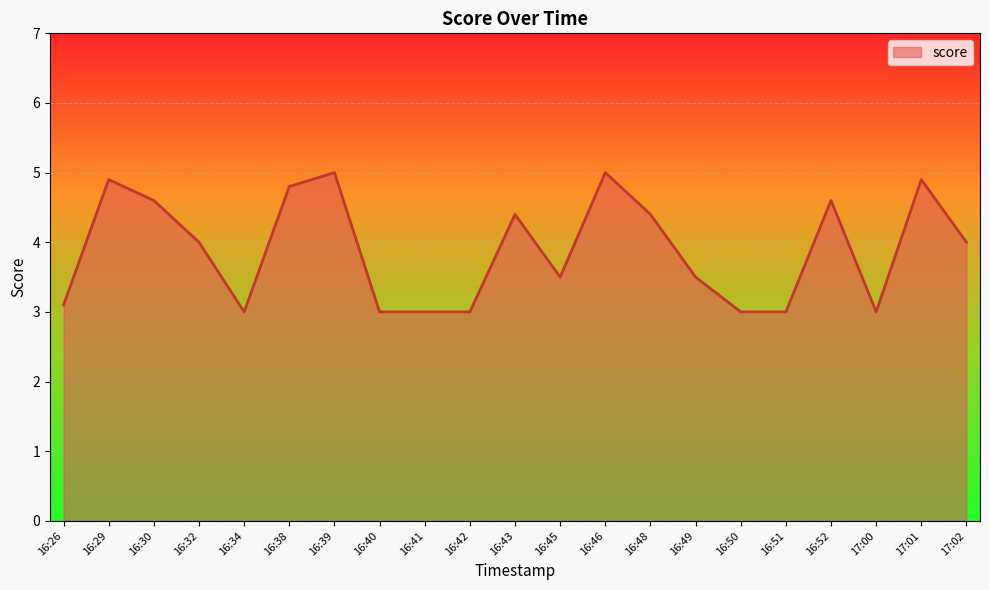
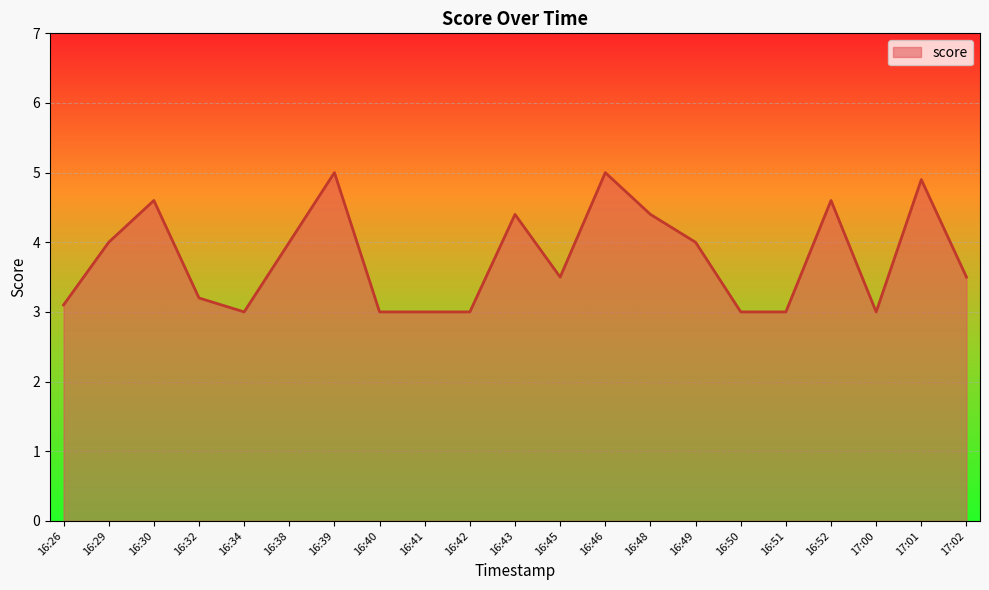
  {
    "16:26": 3.1,
-   "16:29": 4.9,
+   "16:29": 4.0,
    "16:30": 4.6,
-   "16:32": 4.0,
+   "16:32": 3.2,
    "16:34": 3.0,
-   "16:38": 4.8,
+   "16:38": 4.0,
    "16:39": 5.0,
    "16:40": 3.0,
    "16:41": 3.0,
    "16:42": 3.0,
    "16:43": 4.4,
    "16:45": 3.5,
    "16:46": 5.0,
    "16:48": 4.4,
-   "16:49": 3.5,
+   "16:49": 4.0,
    "16:50": 3.0,
    "16:51": 3.0,
    "16:52": 4.6,
    "17:00": 3.0,
    "17:01": 4.9,
-   "17:02": 4.0
+   "17:02": 3.5
  }
